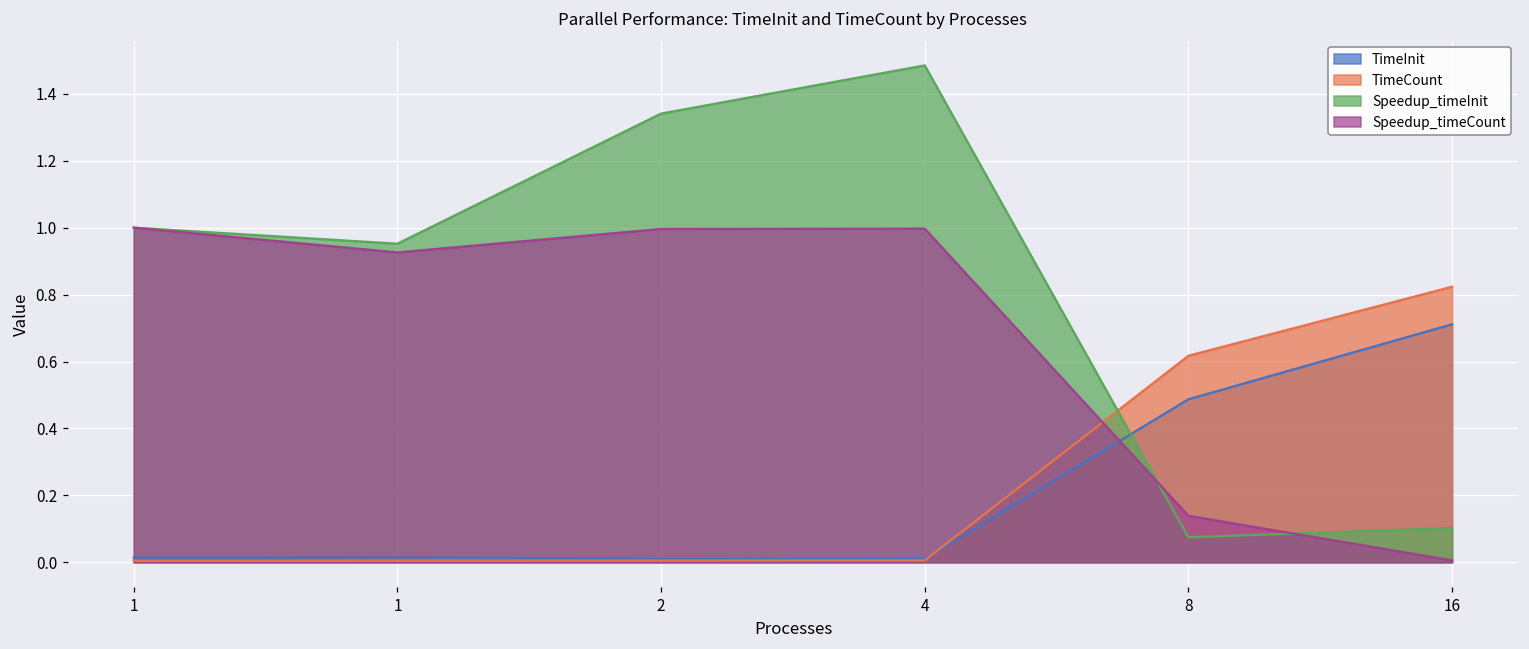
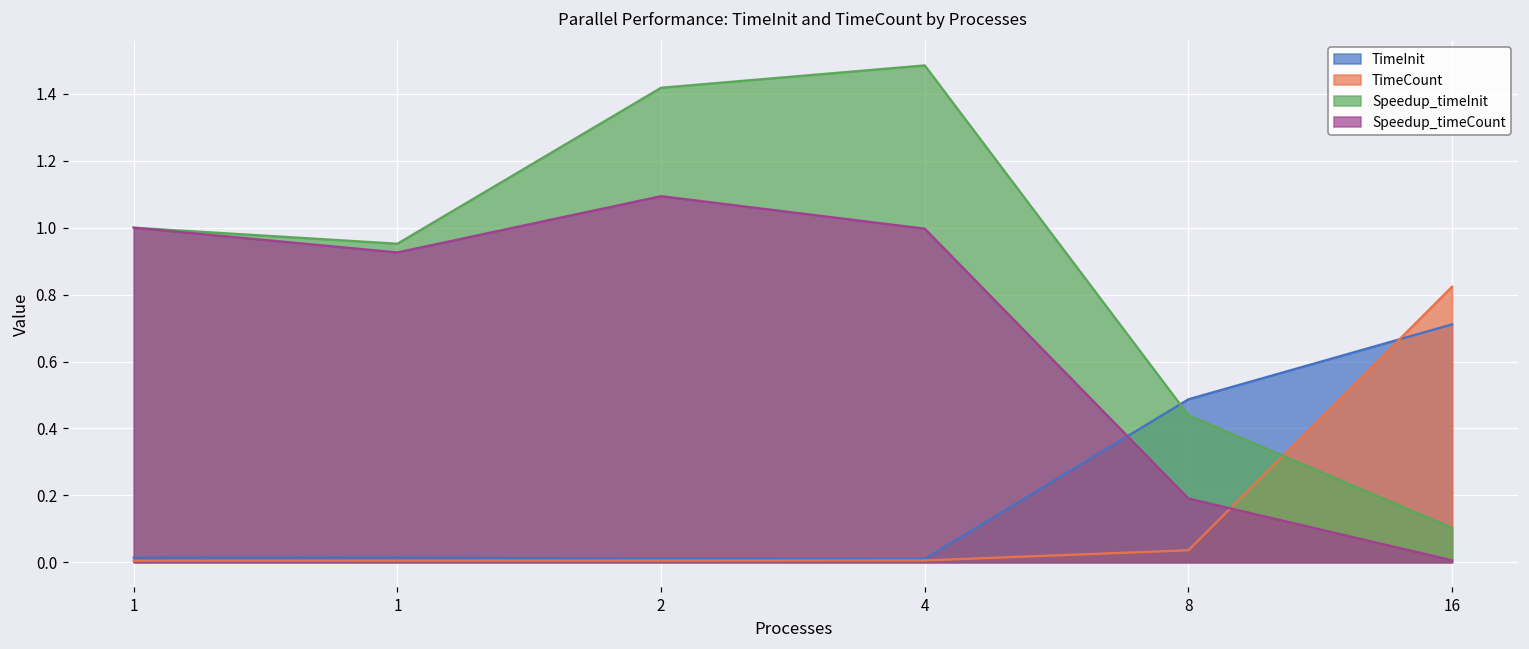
  {
    "TimeInit": {
      "8": 0.49,
      "16": 0.71
    },
    "TimeCount": {
-     "8": 0.62,
+     "8": 0.04,
      "16": 0.82
    },
    "Speedup_timeInit": {
-     "2": 1.34,
+     "2": 1.42,
      "4": 1.48,
-     "8": 0.07,
+     "8": 0.44,
      "16": 0.10
    },
    "Speedup_timeCount": {
-     "2": 1.00,
+     "2": 1.09,
      "4": 1.00,
-     "8": 0.14,
+     "8": 0.19,
      "16": 0.01
    }
  }
